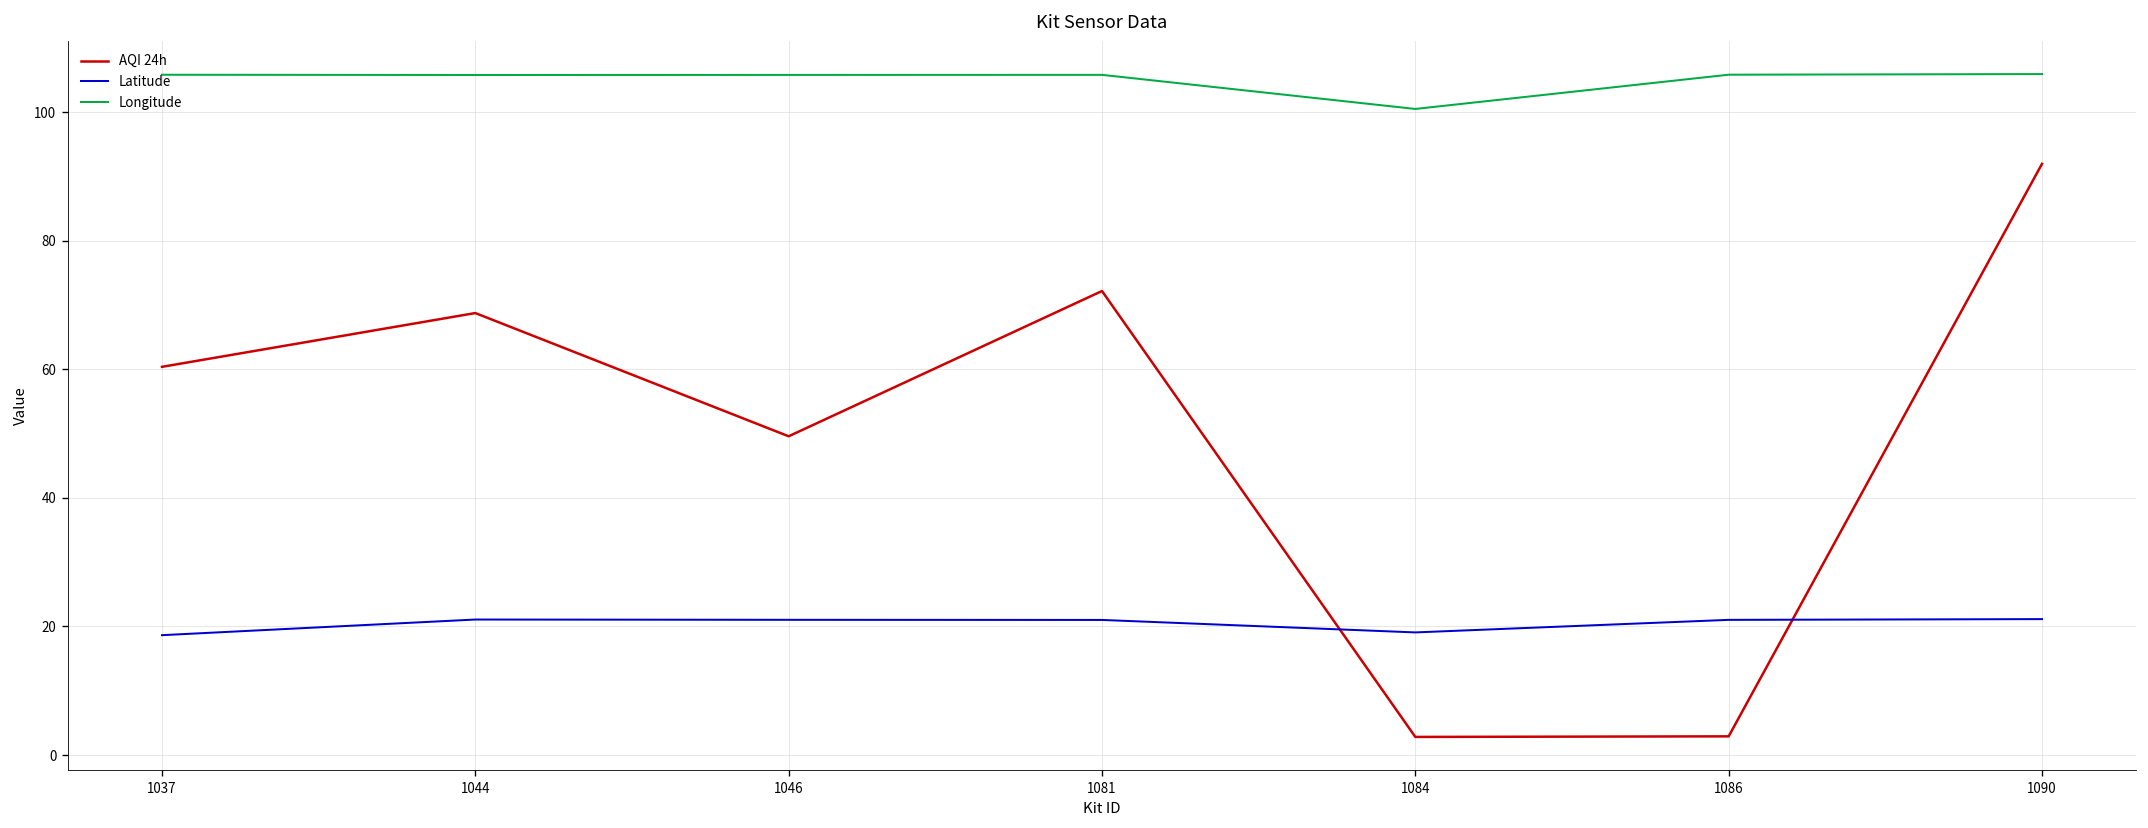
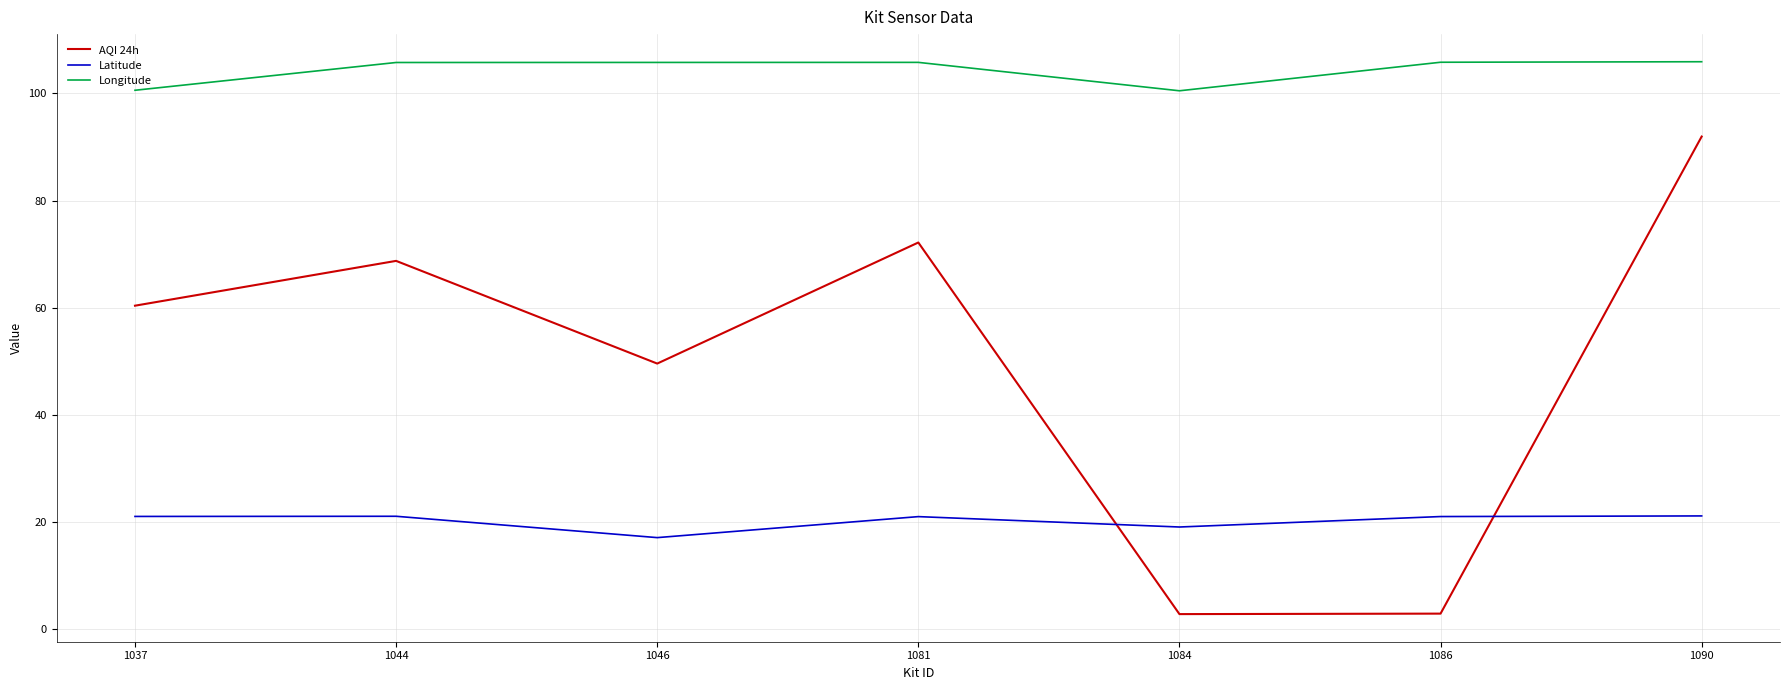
  {
    "AQI 24h": {
      "1037": 60,
      "1044": 69,
      "1046": 50,
      "1081": 72,
      "1084": 3,
      "1086": 3,
      "1090": 92
    },
    "Latitude": {
-     "1037": 19,
+     "1037": 21,
      "1044": 21,
-     "1046": 21,
+     "1046": 17,
      "1081": 21,
      "1084": 19,
      "1086": 21,
      "1090": 21
    },
    "Longitude": {
-     "1037": 106,
+     "1037": 101,
      "1044": 106,
      "1046": 106,
      "1081": 106,
      "1084": 100,
      "1086": 106,
      "1090": 106
    }
  }
